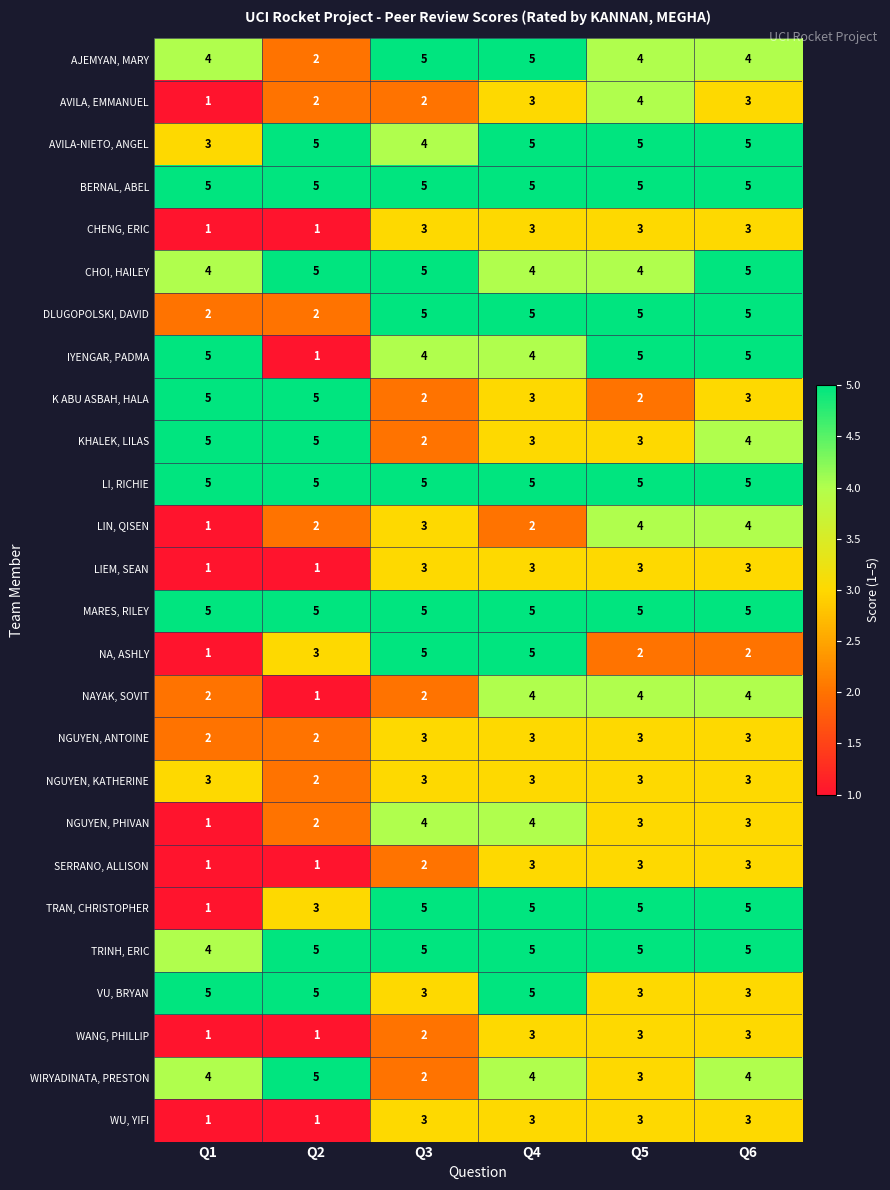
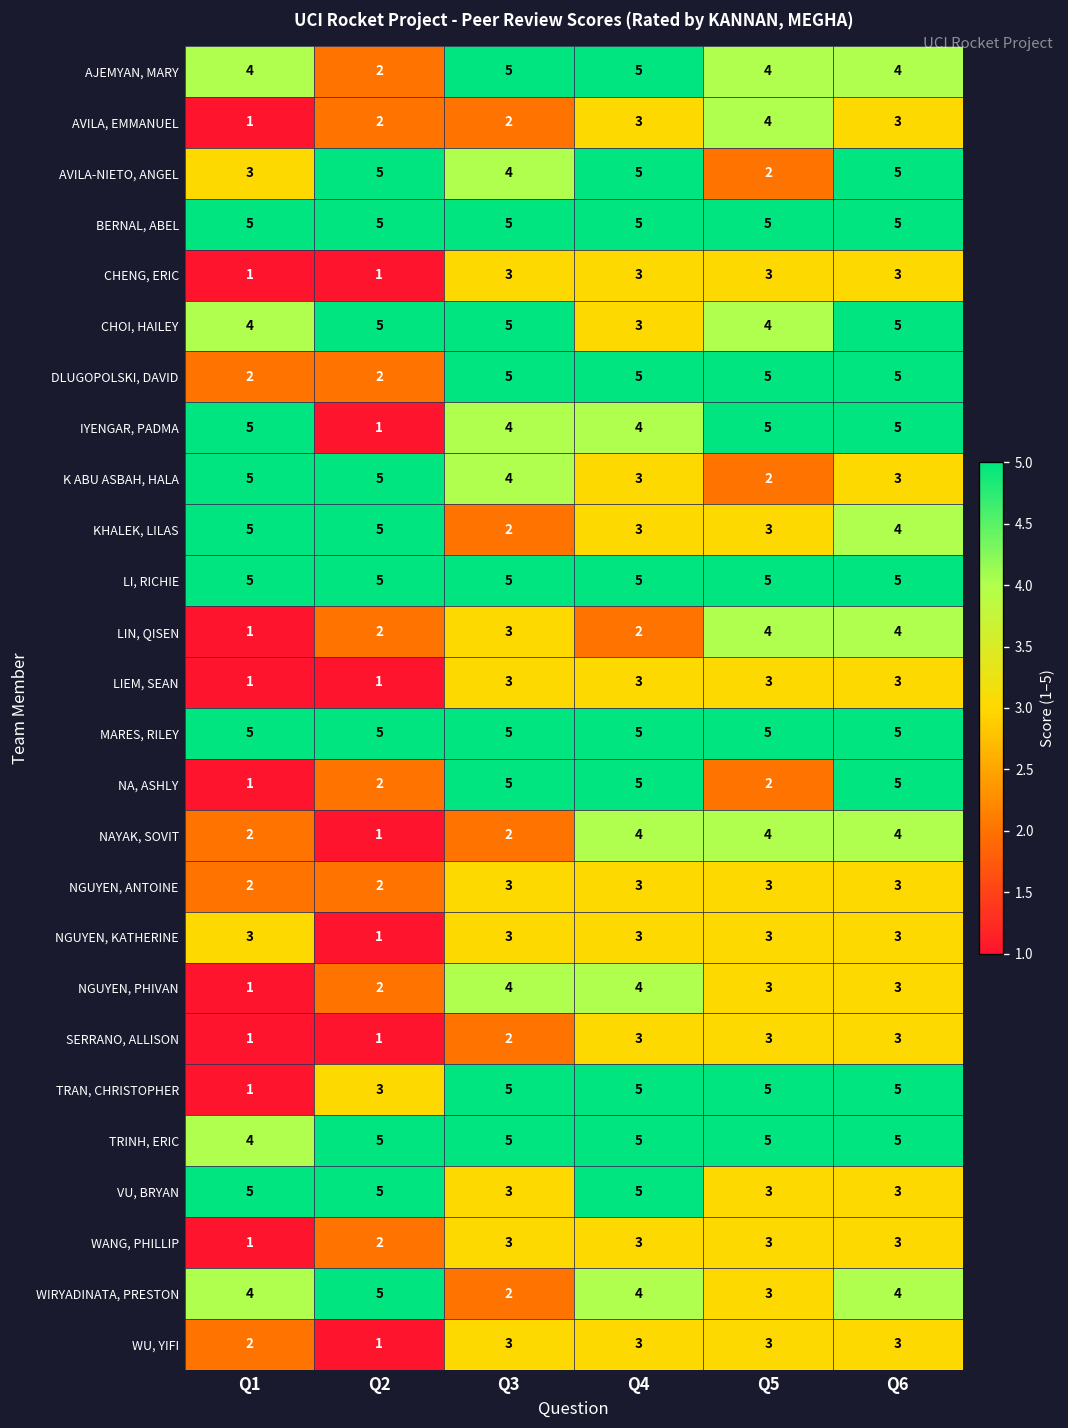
  {
    "AJEMYAN, MARY": {
      "Q1": 4,
      "Q2": 2,
      "Q3": 5,
      "Q4": 5,
      "Q5": 4,
      "Q6": 4
    },
    "AVILA, EMMANUEL": {
      "Q1": 1,
      "Q2": 2,
      "Q3": 2,
      "Q4": 3,
      "Q5": 4,
      "Q6": 3
    },
    "AVILA-NIETO, ANGEL": {
      "Q1": 3,
      "Q2": 5,
      "Q3": 4,
      "Q4": 5,
-     "Q5": 5,
+     "Q5": 2,
      "Q6": 5
    },
    "BERNAL, ABEL": {
      "Q1": 5,
      "Q2": 5,
      "Q3": 5,
      "Q4": 5,
      "Q5": 5,
      "Q6": 5
    },
    "CHENG, ERIC": {
      "Q1": 1,
      "Q2": 1,
      "Q3": 3,
      "Q4": 3,
      "Q5": 3,
      "Q6": 3
    },
    "CHOI, HAILEY": {
      "Q1": 4,
      "Q2": 5,
      "Q3": 5,
-     "Q4": 4,
+     "Q4": 3,
      "Q5": 4,
      "Q6": 5
    },
    "DLUGOPOLSKI, DAVID": {
      "Q1": 2,
      "Q2": 2,
      "Q3": 5,
      "Q4": 5,
      "Q5": 5,
      "Q6": 5
    },
    "IYENGAR, PADMA": {
      "Q1": 5,
      "Q2": 1,
      "Q3": 4,
      "Q4": 4,
      "Q5": 5,
      "Q6": 5
    },
    "K ABU ASBAH, HALA": {
      "Q1": 5,
      "Q2": 5,
-     "Q3": 2,
+     "Q3": 4,
      "Q4": 3,
      "Q5": 2,
      "Q6": 3
    },
    "KHALEK, LILAS": {
      "Q1": 5,
      "Q2": 5,
      "Q3": 2,
      "Q4": 3,
      "Q5": 3,
      "Q6": 4
    },
    "LI, RICHIE": {
      "Q1": 5,
      "Q2": 5,
      "Q3": 5,
      "Q4": 5,
      "Q5": 5,
      "Q6": 5
    },
    "LIN, QISEN": {
      "Q1": 1,
      "Q2": 2,
      "Q3": 3,
      "Q4": 2,
      "Q5": 4,
      "Q6": 4
    },
    "LIEM, SEAN": {
      "Q1": 1,
      "Q2": 1,
      "Q3": 3,
      "Q4": 3,
      "Q5": 3,
      "Q6": 3
    },
    "MARES, RILEY": {
      "Q1": 5,
      "Q2": 5,
      "Q3": 5,
      "Q4": 5,
      "Q5": 5,
      "Q6": 5
    },
    "NA, ASHLY": {
      "Q1": 1,
-     "Q2": 3,
+     "Q2": 2,
      "Q3": 5,
      "Q4": 5,
      "Q5": 2,
-     "Q6": 2
+     "Q6": 5
    },
    "NAYAK, SOVIT": {
      "Q1": 2,
      "Q2": 1,
      "Q3": 2,
      "Q4": 4,
      "Q5": 4,
      "Q6": 4
    },
    "NGUYEN, ANTOINE": {
      "Q1": 2,
      "Q2": 2,
      "Q3": 3,
      "Q4": 3,
      "Q5": 3,
      "Q6": 3
    },
    "NGUYEN, KATHERINE": {
      "Q1": 3,
-     "Q2": 2,
+     "Q2": 1,
      "Q3": 3,
      "Q4": 3,
      "Q5": 3,
      "Q6": 3
    },
    "NGUYEN, PHIVAN": {
      "Q1": 1,
      "Q2": 2,
      "Q3": 4,
      "Q4": 4,
      "Q5": 3,
      "Q6": 3
    },
    "SERRANO, ALLISON": {
      "Q1": 1,
      "Q2": 1,
      "Q3": 2,
      "Q4": 3,
      "Q5": 3,
      "Q6": 3
    },
    "TRAN, CHRISTOPHER": {
      "Q1": 1,
      "Q2": 3,
      "Q3": 5,
      "Q4": 5,
      "Q5": 5,
      "Q6": 5
    },
    "TRINH, ERIC": {
      "Q1": 4,
      "Q2": 5,
      "Q3": 5,
      "Q4": 5,
      "Q5": 5,
      "Q6": 5
    },
    "VU, BRYAN": {
      "Q1": 5,
      "Q2": 5,
      "Q3": 3,
      "Q4": 5,
      "Q5": 3,
      "Q6": 3
    },
    "WANG, PHILLIP": {
      "Q1": 1,
-     "Q2": 1,
-     "Q3": 2,
+     "Q2": 2,
+     "Q3": 3,
      "Q4": 3,
      "Q5": 3,
      "Q6": 3
    },
    "WIRYADINATA, PRESTON": {
      "Q1": 4,
      "Q2": 5,
      "Q3": 2,
      "Q4": 4,
      "Q5": 3,
      "Q6": 4
    },
    "WU, YIFI": {
-     "Q1": 1,
+     "Q1": 2,
      "Q2": 1,
      "Q3": 3,
      "Q4": 3,
      "Q5": 3,
      "Q6": 3
    }
  }
